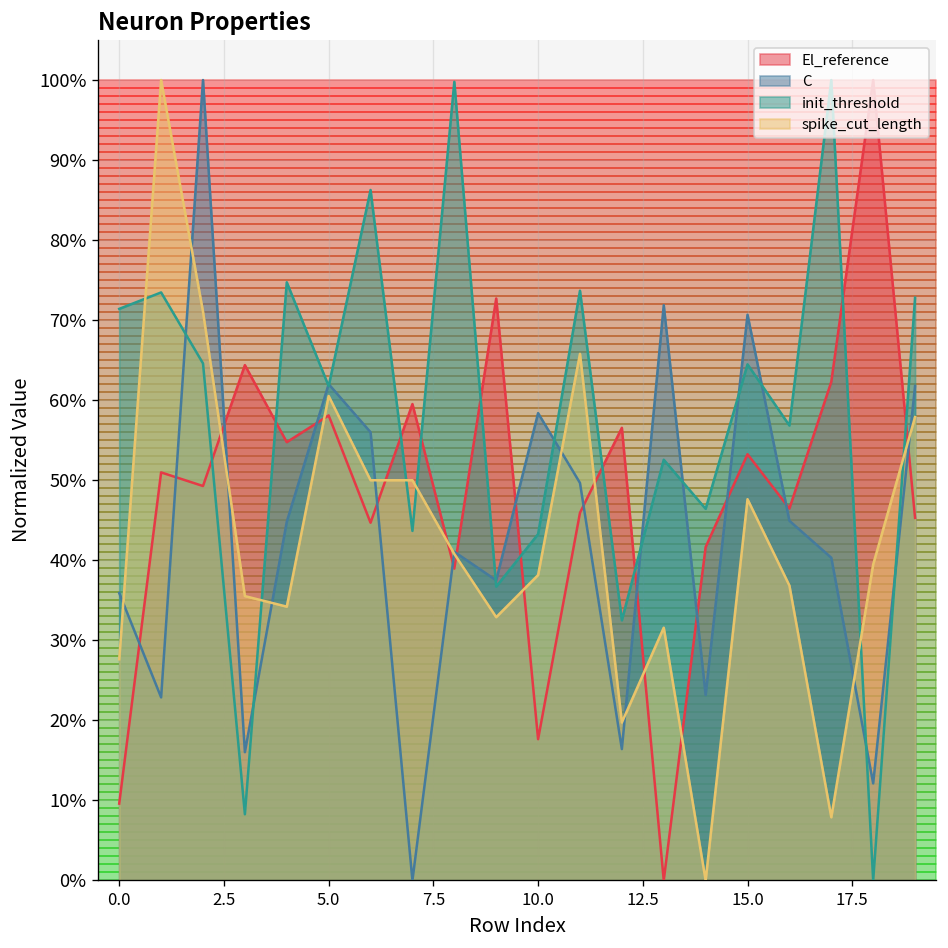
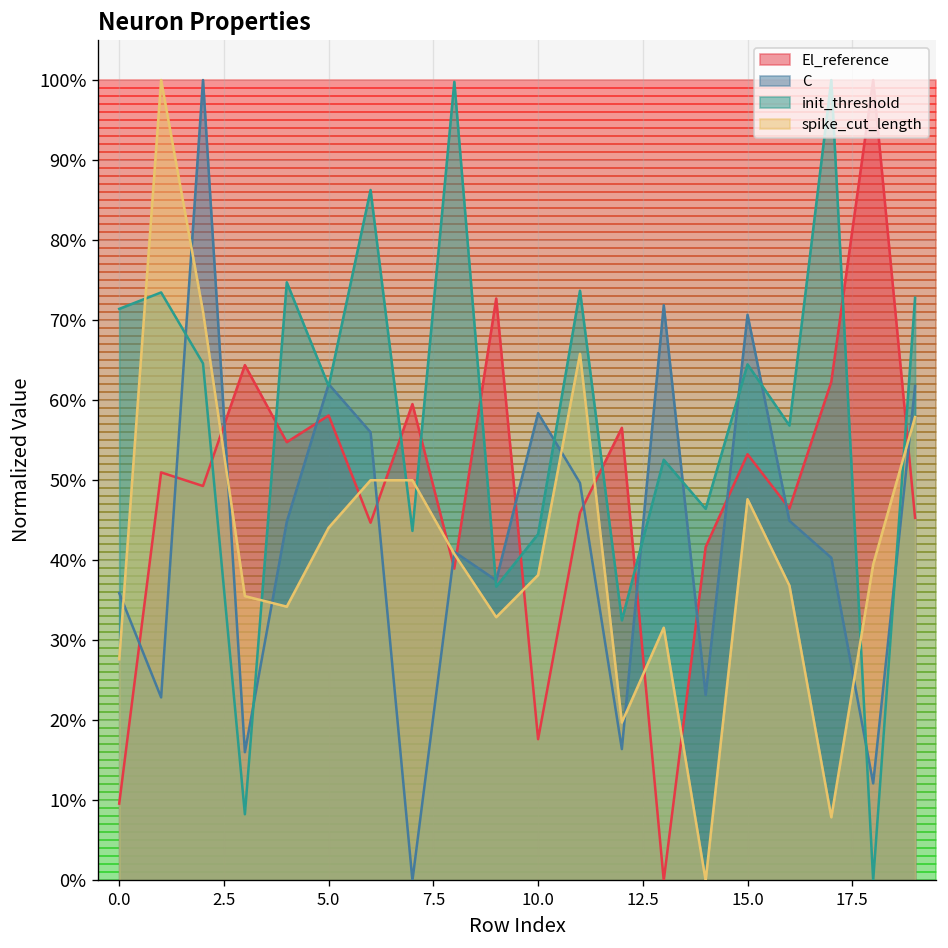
  {
    "spike_cut_length": {
      "0.0": "28%",
-     "5.0": "61%",
+     "5.0": "44%",
      "10.0": "38%",
      "15.0": "48%"
    }
  }
